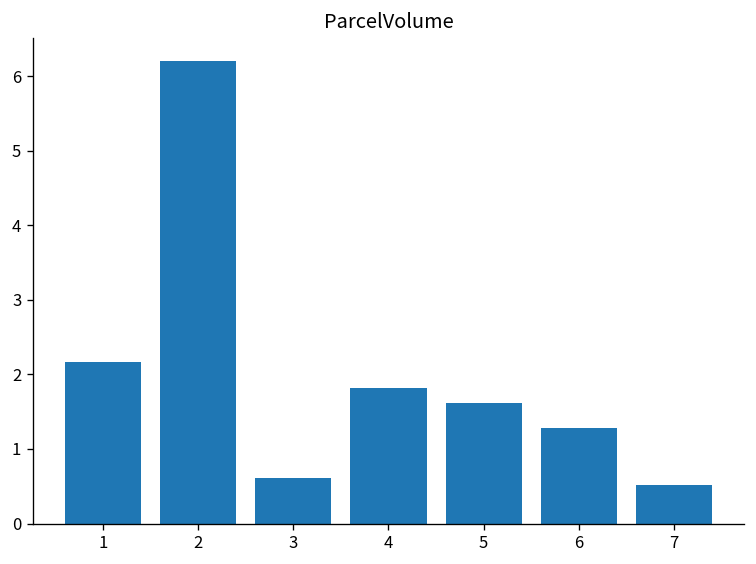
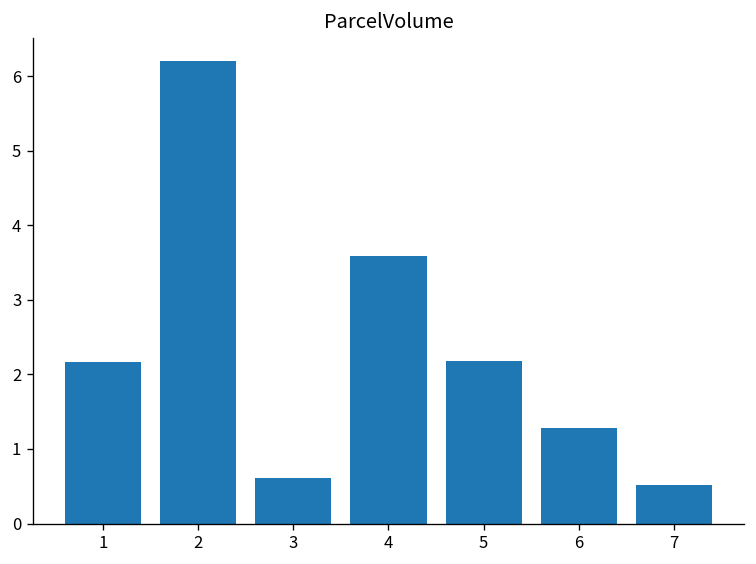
  {
    "1": 2.2,
    "2": 6.2,
    "3": 0.6,
-   "4": 1.8,
-   "5": 1.6,
+   "4": 3.6,
+   "5": 2.2,
    "6": 1.3,
    "7": 0.5
  }
